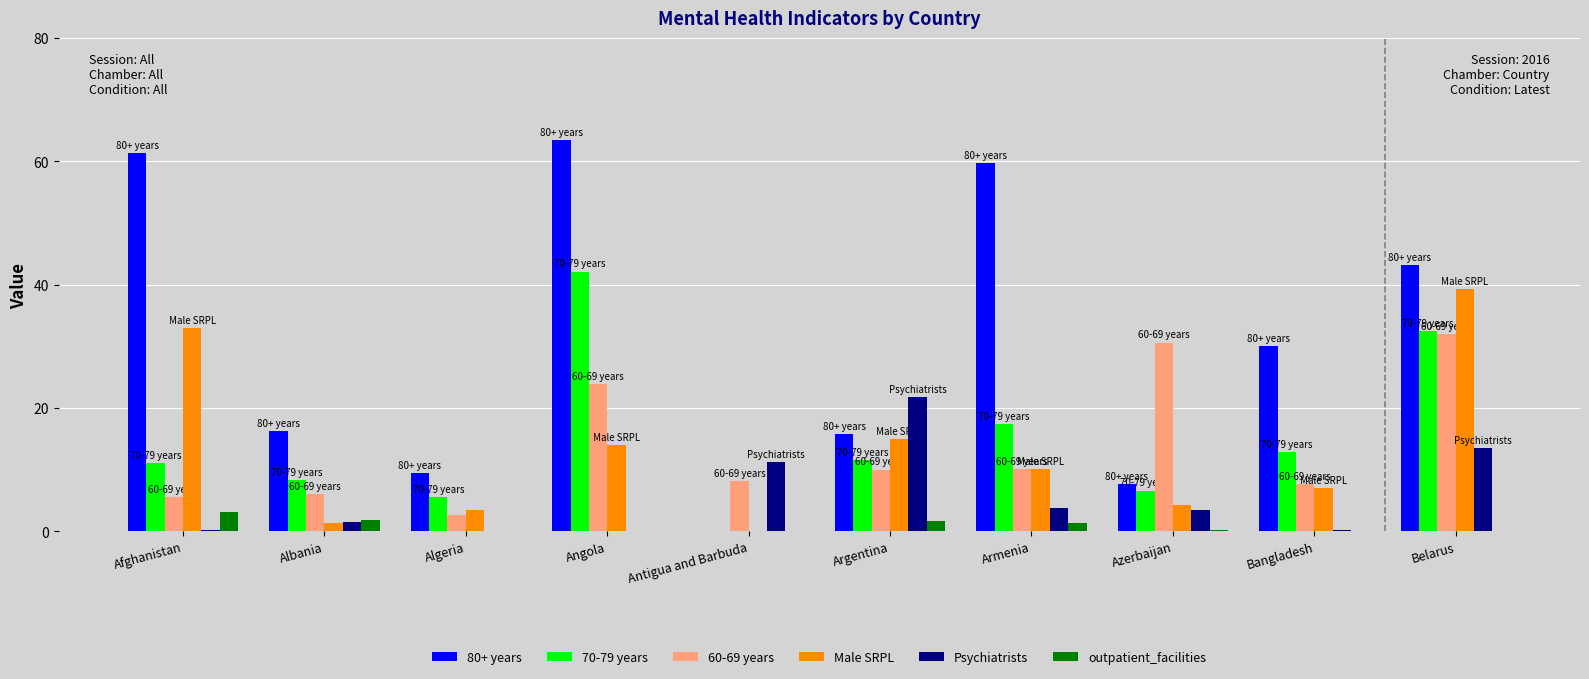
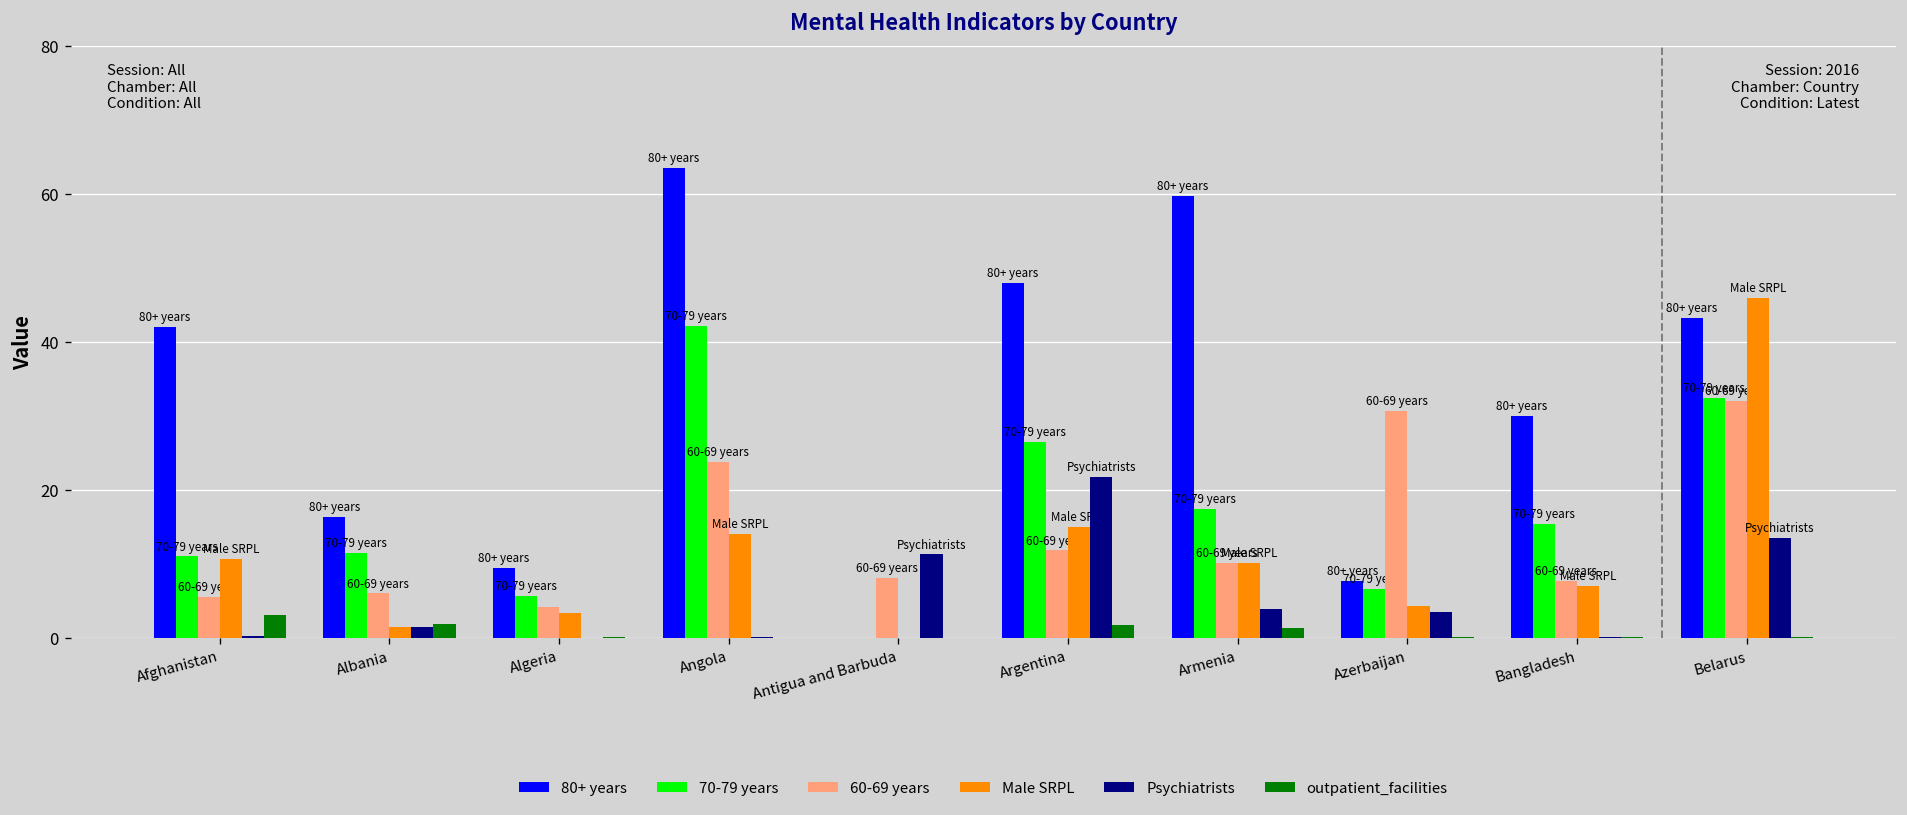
  {
    "80+ years": {
-     "Afghanistan": 61,
+     "Afghanistan": 42,
      "Antigua and Barbuda": 0,
-     "Argentina": 16
+     "Argentina": 48
    },
    "70-79 years": {
-     "Albania": 8,
+     "Albania": 12,
      "Antigua and Barbuda": 0,
-     "Argentina": 12,
+     "Argentina": 27,
      "Azerbaijan": 7,
-     "Bangladesh": 13
+     "Bangladesh": 15
    },
    "60-69 years": {
-     "Algeria": 3,
-     "Argentina": 10,
+     "Algeria": 4,
+     "Argentina": 12,
      "Belarus": 32
    },
    "Male SRPL": {
-     "Afghanistan": 33,
+     "Afghanistan": 11,
      "Albania": 1,
      "Algeria": 3,
      "Angola": 14,
      "Antigua and Barbuda": 0,
      "Argentina": 15,
      "Azerbaijan": 4,
      "Bangladesh": 7,
-     "Belarus": 39
+     "Belarus": 46
    },
    "Psychiatrists": {
      "Albania": 1,
      "Algeria": 0,
      "Antigua and Barbuda": 11,
      "Argentina": 22,
      "Armenia": 4,
      "Azerbaijan": 3,
      "Belarus": 14
    },
    "outpatient_facilities": {
      "Afghanistan": 3,
      "Albania": 2,
      "Angola": 0,
      "Antigua and Barbuda": 0,
      "Argentina": 2,
      "Armenia": 1
    }
  }
